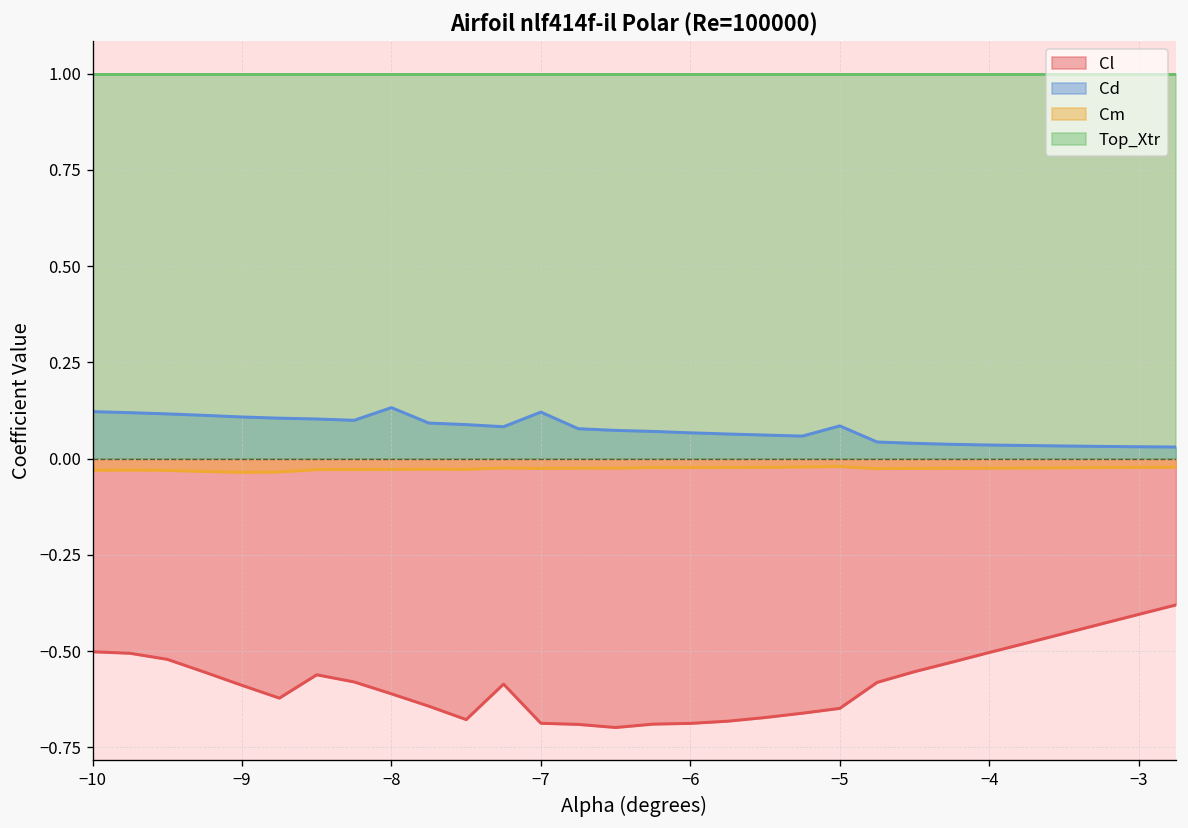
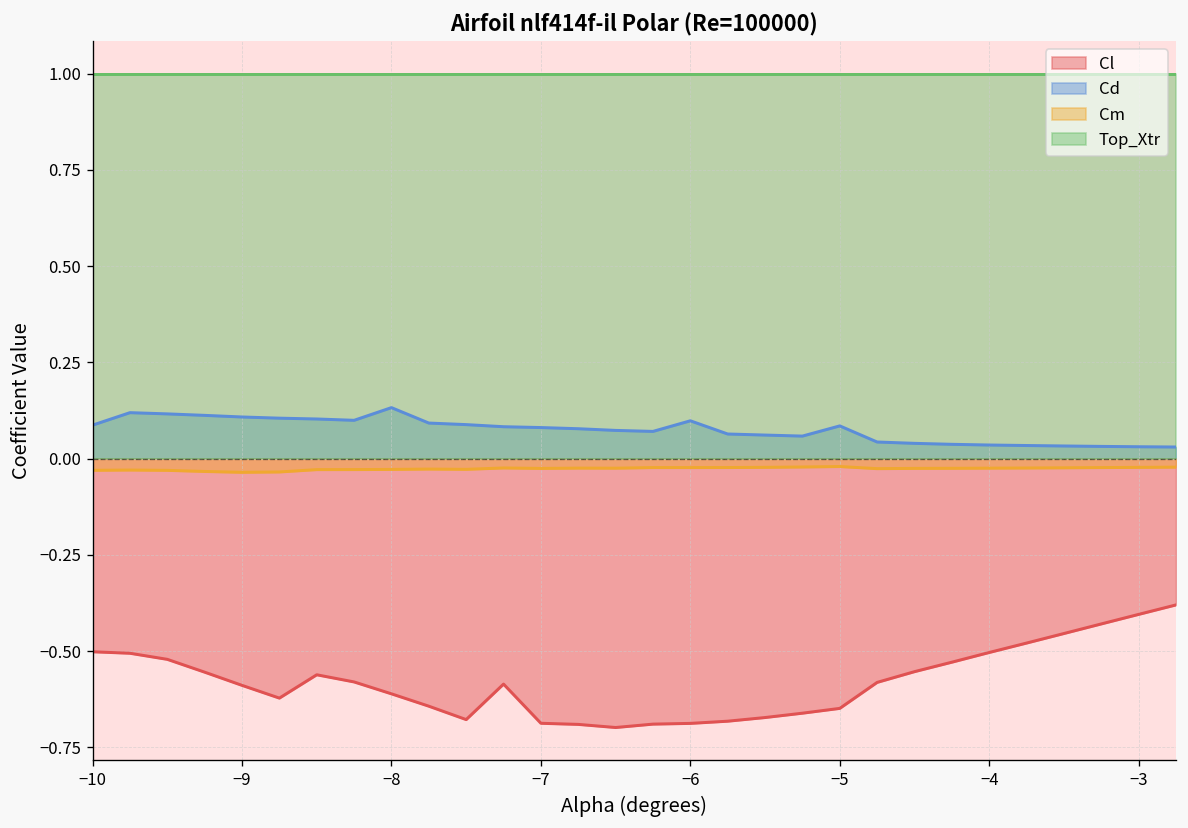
  {
    "Cd": {
-     "−10": 0.12,
+     "−10": 0.09,
      "−9": 0.11,
      "−8": 0.13,
-     "−7": 0.12,
-     "−6": 0.07,
+     "−7": 0.08,
+     "−6": 0.10,
      "−5": 0.08,
      "−4": 0.04,
      "−3": 0.03
    },
    "Top_Xtr": {
      "−10": 1.00,
      "−9": 1.00,
      "−8": 1.00,
      "−7": 1.00,
      "−6": 1.00,
      "−5": 1.00,
      "−4": 1.00
    }
  }
